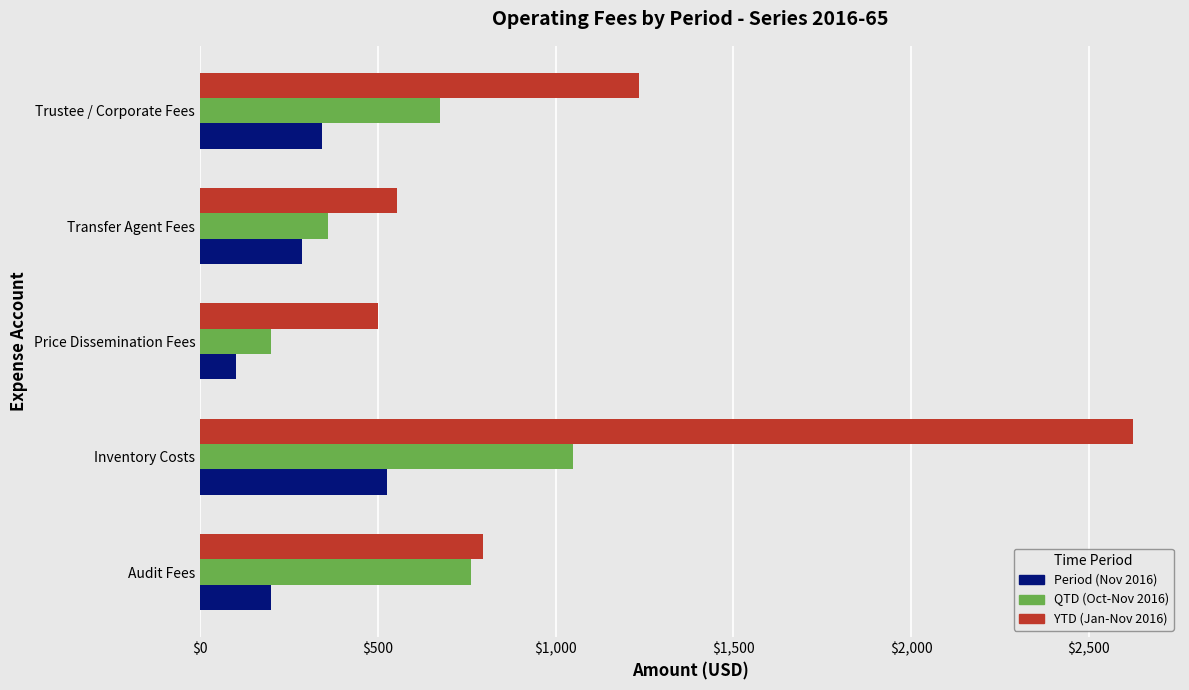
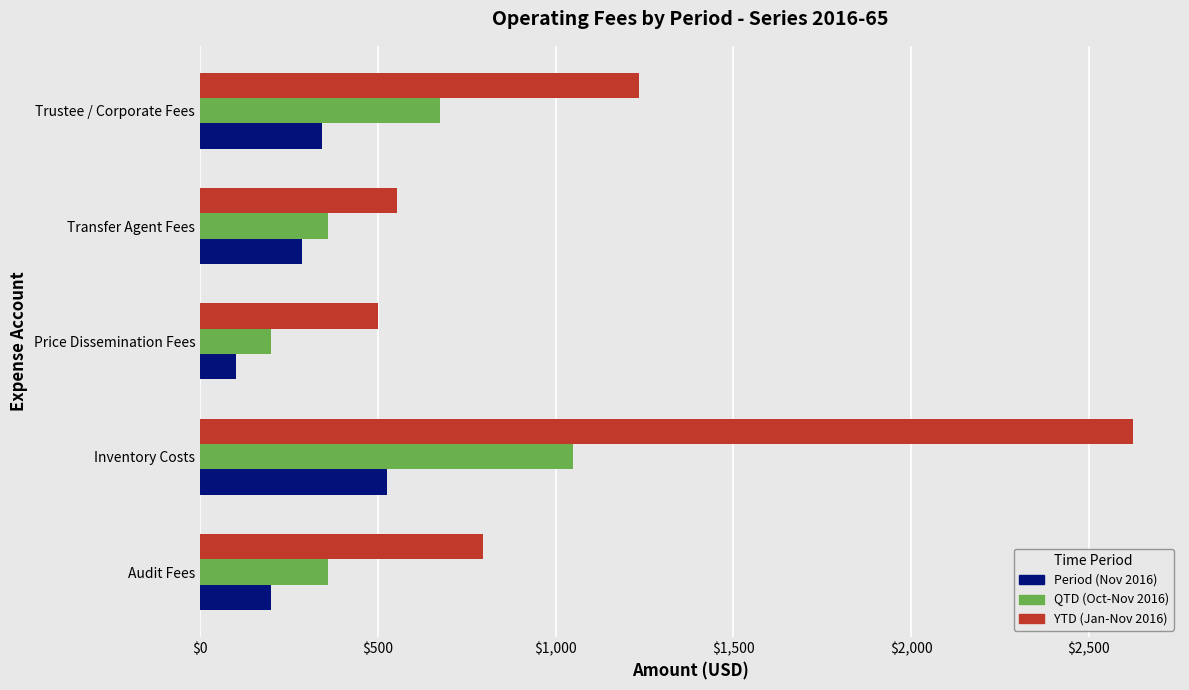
  {
    "Period (Nov 2016)": {
      "Trustee / Corporate Fees": "$340",
      "Transfer Agent Fees": "$290",
      "Price Dissemination Fees": "$100",
      "Inventory Costs": "$530",
      "Audit Fees": "$200"
    },
    "QTD (Oct-Nov 2016)": {
      "Trustee / Corporate Fees": "$670",
      "Transfer Agent Fees": "$360",
      "Price Dissemination Fees": "$200",
      "Inventory Costs": "$1,050",
-     "Audit Fees": "$760"
+     "Audit Fees": "$360"
    },
    "YTD (Jan-Nov 2016)": {
      "Trustee / Corporate Fees": "$1,230",
      "Transfer Agent Fees": "$560",
      "Price Dissemination Fees": "$500",
      "Inventory Costs": "$2,630",
      "Audit Fees": "$800"
    }
  }
